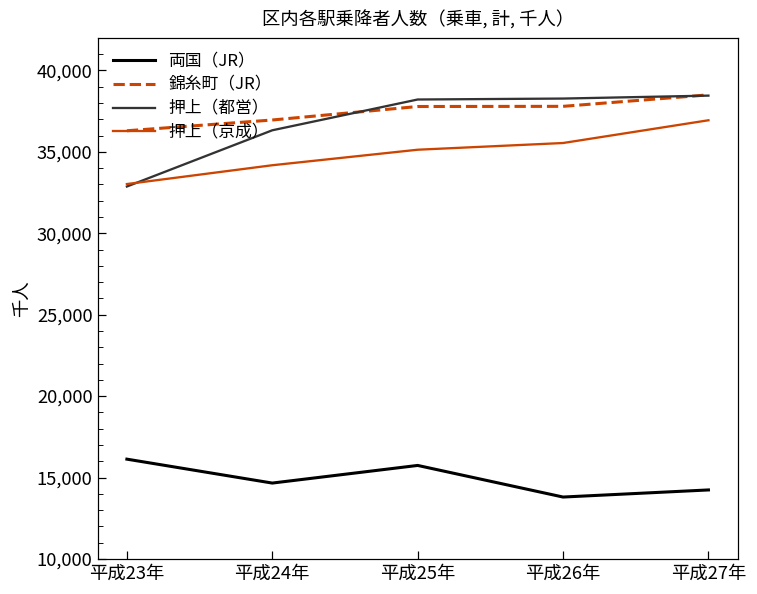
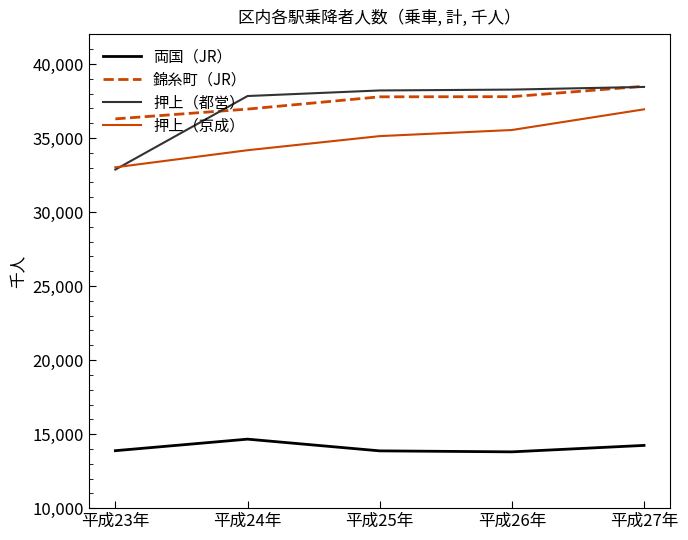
  {
    "両国（JR）": {
-     "平成23年": "16,100",
+     "平成23年": "13,900",
      "平成24年": "14,700",
-     "平成25年": "15,700",
+     "平成25年": "13,900",
      "平成26年": "13,800",
      "平成27年": "14,200"
    },
    "押上（都営）": {
-     "平成24年": "36,300",
+     "平成24年": "37,800",
      "平成25年": "38,200",
      "平成26年": "38,300"
    }
  }
